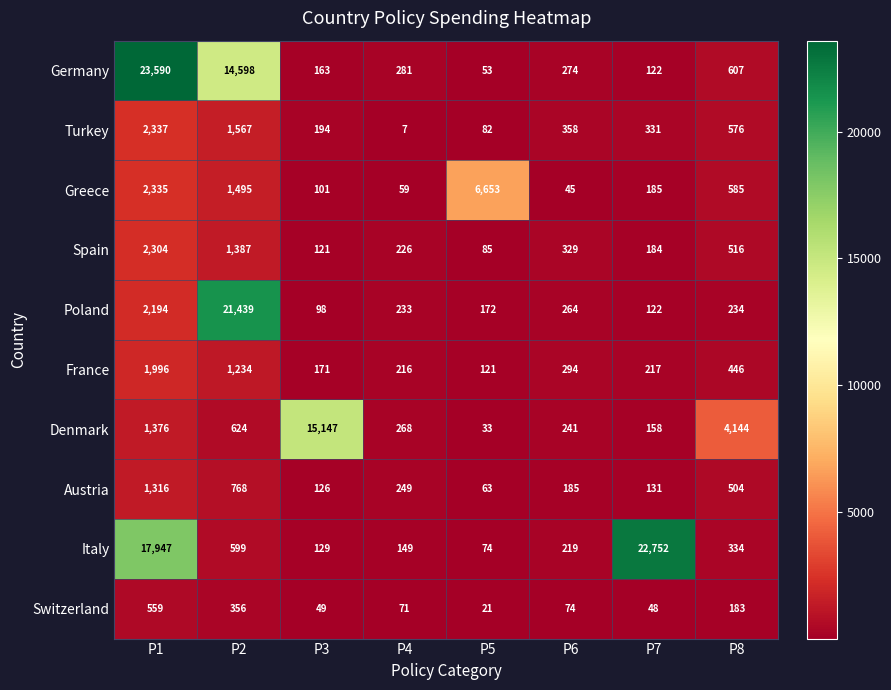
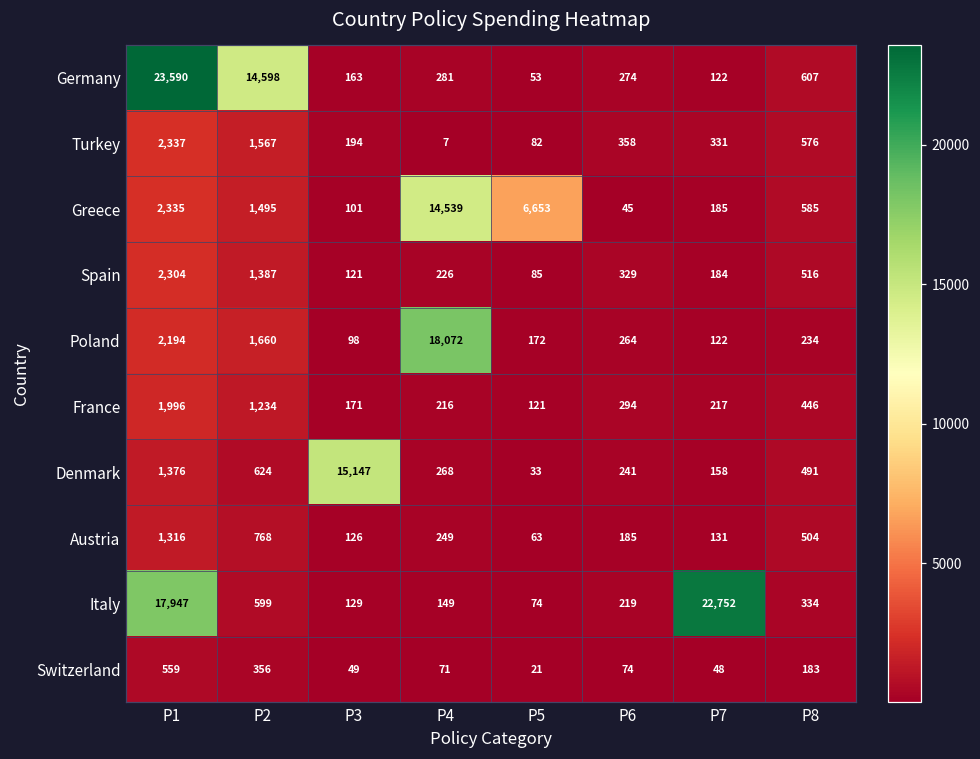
  {
    "Germany": {
      "P1": "23,590",
      "P2": "14,598",
      "P3": "163",
      "P4": "281",
      "P5": "53",
      "P6": "274",
      "P7": "122",
      "P8": "607"
    },
    "Turkey": {
      "P1": "2,337",
      "P2": "1,567",
      "P3": "194",
      "P4": "7",
      "P5": "82",
      "P6": "358",
      "P7": "331",
      "P8": "576"
    },
    "Greece": {
      "P1": "2,335",
      "P2": "1,495",
      "P3": "101",
-     "P4": "59",
+     "P4": "14,539",
      "P5": "6,653",
      "P6": "45",
      "P7": "185",
      "P8": "585"
    },
    "Spain": {
      "P1": "2,304",
      "P2": "1,387",
      "P3": "121",
      "P4": "226",
      "P5": "85",
      "P6": "329",
      "P7": "184",
      "P8": "516"
    },
    "Poland": {
      "P1": "2,194",
-     "P2": "21,439",
+     "P2": "1,660",
      "P3": "98",
-     "P4": "233",
+     "P4": "18,072",
      "P5": "172",
      "P6": "264",
      "P7": "122",
      "P8": "234"
    },
    "France": {
      "P1": "1,996",
      "P2": "1,234",
      "P3": "171",
      "P4": "216",
      "P5": "121",
      "P6": "294",
      "P7": "217",
      "P8": "446"
    },
    "Denmark": {
      "P1": "1,376",
      "P2": "624",
      "P3": "15,147",
      "P4": "268",
      "P5": "33",
      "P6": "241",
      "P7": "158",
-     "P8": "4,144"
+     "P8": "491"
    },
    "Austria": {
      "P1": "1,316",
      "P2": "768",
      "P3": "126",
      "P4": "249",
      "P5": "63",
      "P6": "185",
      "P7": "131",
      "P8": "504"
    },
    "Italy": {
      "P1": "17,947",
      "P2": "599",
      "P3": "129",
      "P4": "149",
      "P5": "74",
      "P6": "219",
      "P7": "22,752",
      "P8": "334"
    },
    "Switzerland": {
      "P1": "559",
      "P2": "356",
      "P3": "49",
      "P4": "71",
      "P5": "21",
      "P6": "74",
      "P7": "48",
      "P8": "183"
    }
  }
